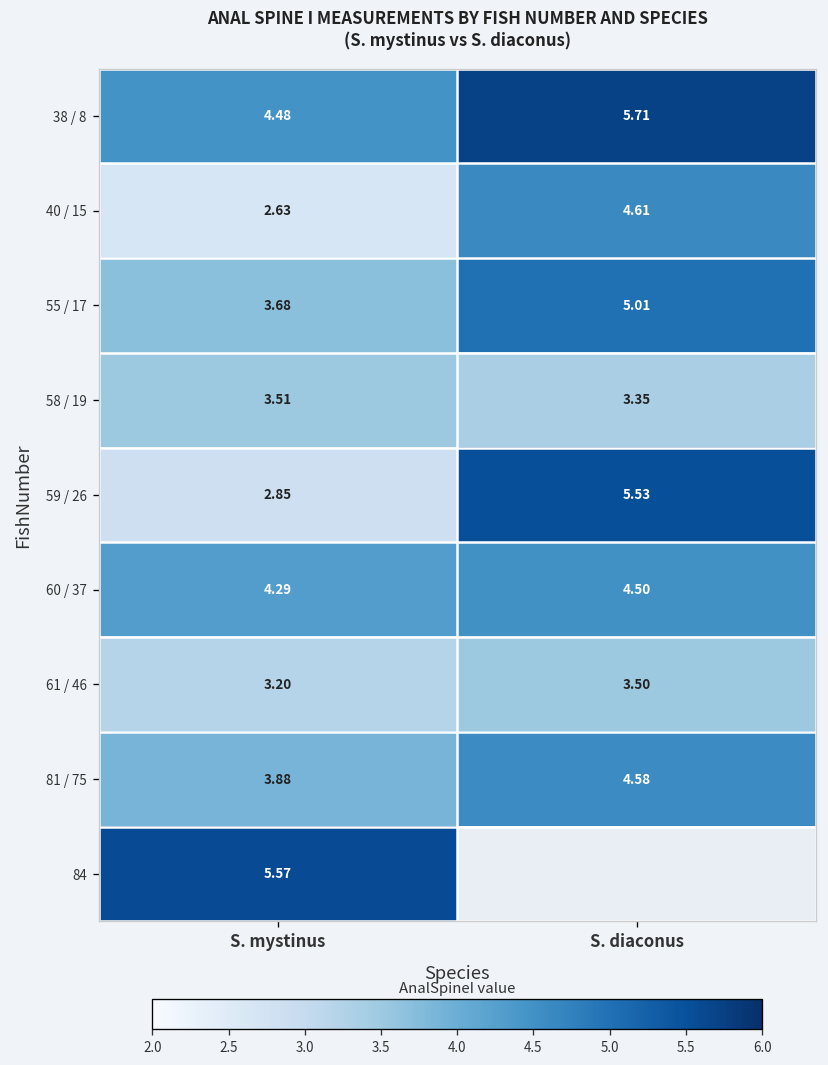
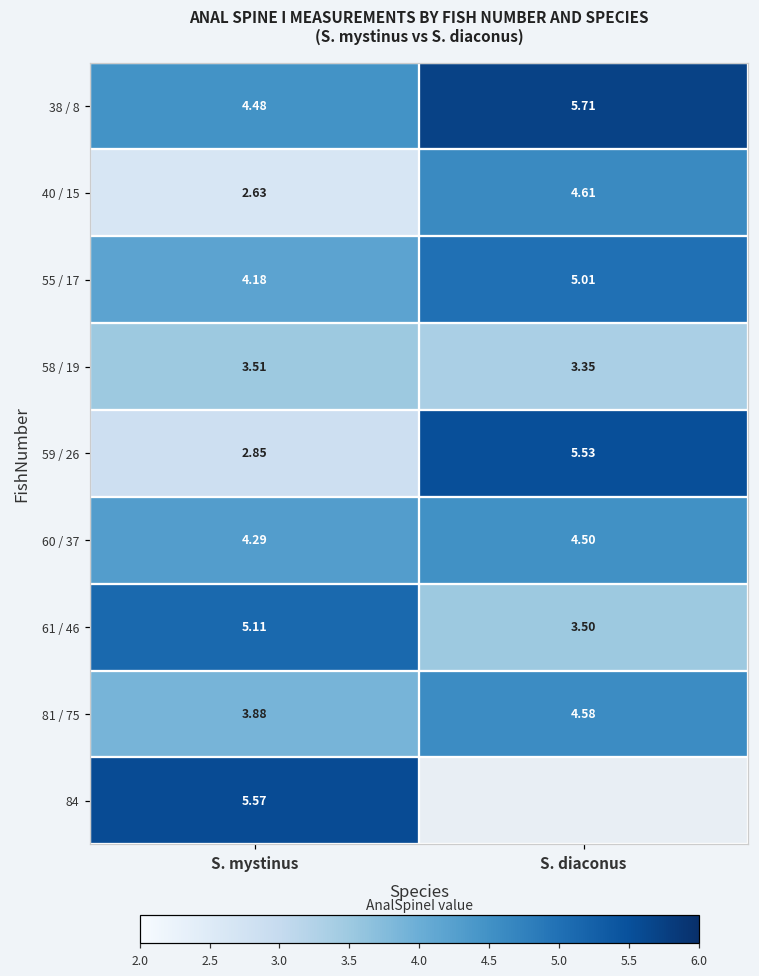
  {
    "38 / 8": {
      "S. mystinus": 4.48,
      "S. diaconus": 5.71
    },
    "40 / 15": {
      "S. mystinus": 2.63,
      "S. diaconus": 4.61
    },
    "55 / 17": {
-     "S. mystinus": 3.68,
+     "S. mystinus": 4.18,
      "S. diaconus": 5.01
    },
    "58 / 19": {
      "S. mystinus": 3.51,
      "S. diaconus": 3.35
    },
    "59 / 26": {
      "S. mystinus": 2.85,
      "S. diaconus": 5.53
    },
    "60 / 37": {
      "S. mystinus": 4.29,
      "S. diaconus": 4.50
    },
    "61 / 46": {
-     "S. mystinus": 3.20,
+     "S. mystinus": 5.11,
      "S. diaconus": 3.50
    },
    "81 / 75": {
      "S. mystinus": 3.88,
      "S. diaconus": 4.58
    },
    "84": {
      "S. mystinus": 5.57
    }
  }
